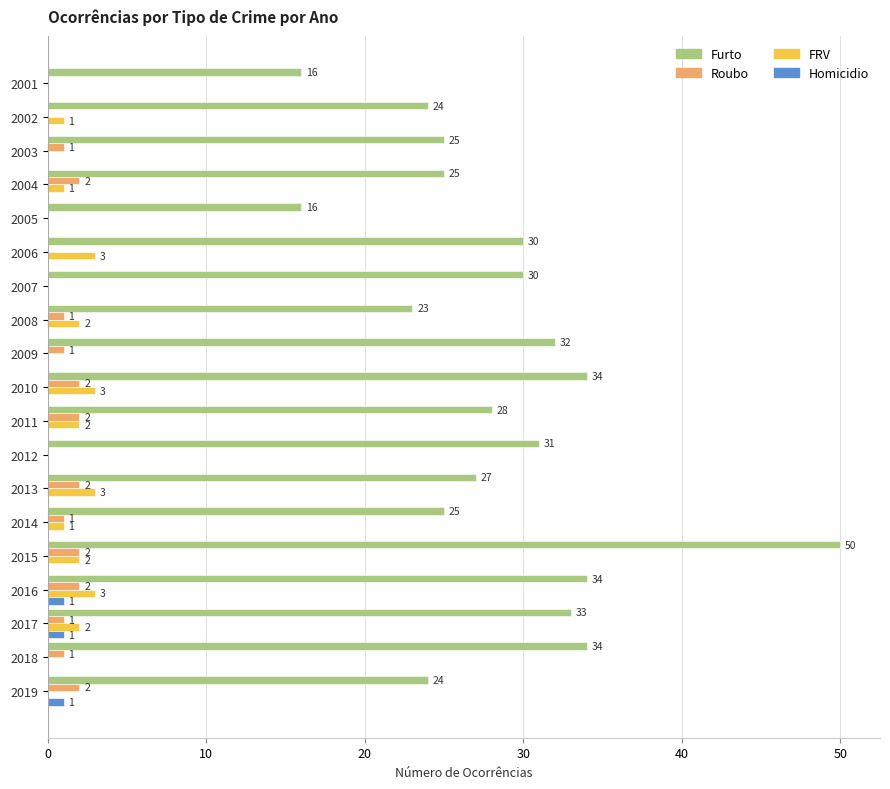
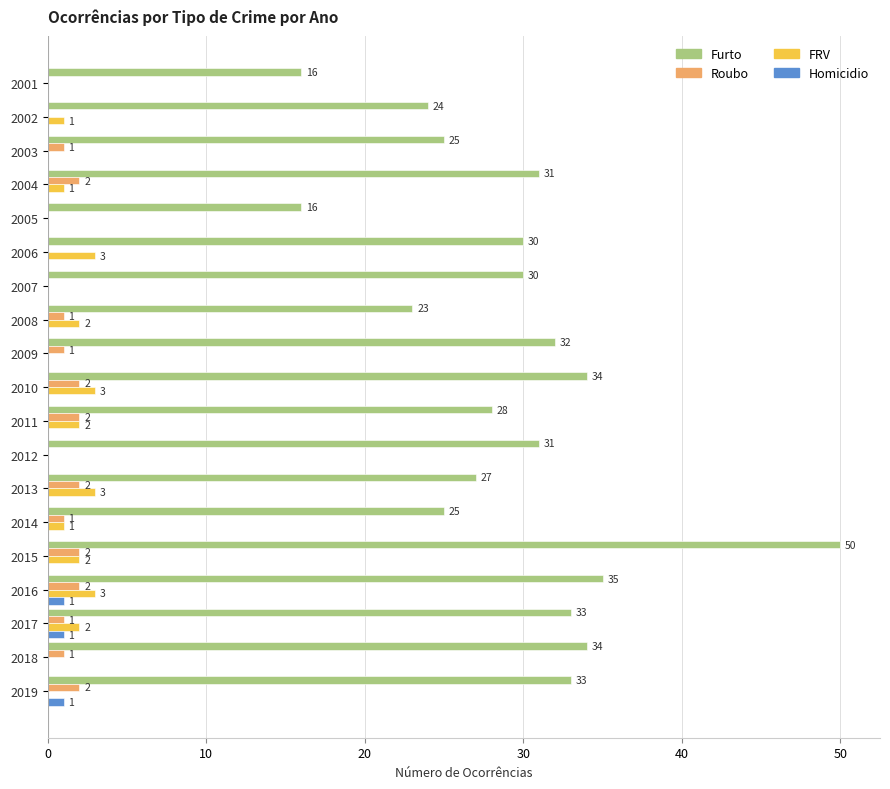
  {
    "Furto": {
      "2001": 16,
      "2002": 24,
      "2003": 25,
-     "2004": 25,
+     "2004": 31,
      "2005": 16,
      "2006": 30,
      "2007": 30,
      "2008": 23,
      "2009": 32,
      "2010": 34,
      "2011": 28,
      "2012": 31,
      "2013": 27,
      "2014": 25,
      "2015": 50,
-     "2016": 34,
+     "2016": 35,
      "2017": 33,
      "2018": 34,
-     "2019": 24
+     "2019": 33
    },
    "Homicidio": {
      "2016": 1,
      "2017": 1,
      "2019": 1
    }
  }
